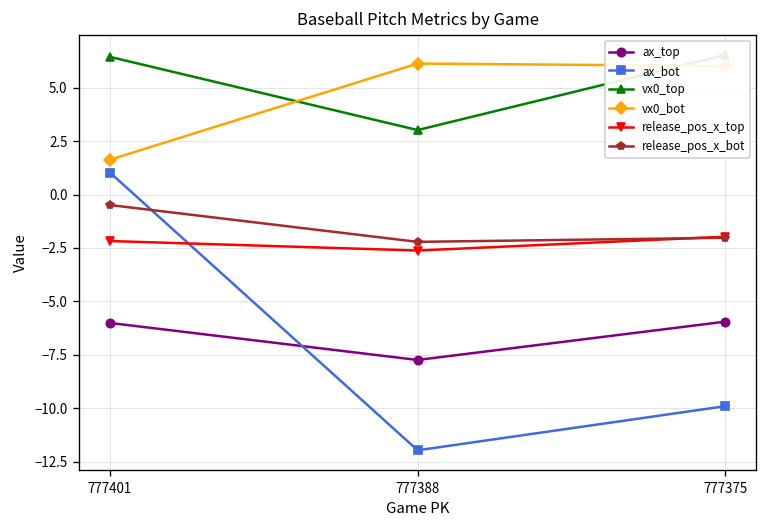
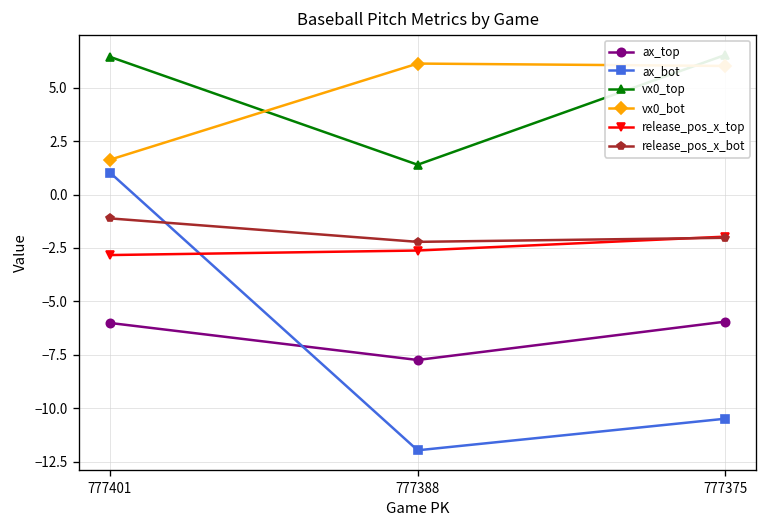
  {
    "ax_top": {
      "777401": -6.0,
      "777388": -7.7,
      "777375": -5.9
    },
    "ax_bot": {
      "777401": 1.0,
      "777388": -12.0,
-     "777375": -9.9
+     "777375": -10.5
    },
    "vx0_top": {
      "777401": 6.4,
-     "777388": 3.0
+     "777388": 1.4
    },
    "vx0_bot": {
      "777401": 1.6,
      "777388": 6.1
    },
    "release_pos_x_top": {
-     "777401": -2.2,
+     "777401": -2.8,
      "777388": -2.6
    },
    "release_pos_x_bot": {
-     "777401": -0.5,
+     "777401": -1.1,
      "777388": -2.2
    }
  }
